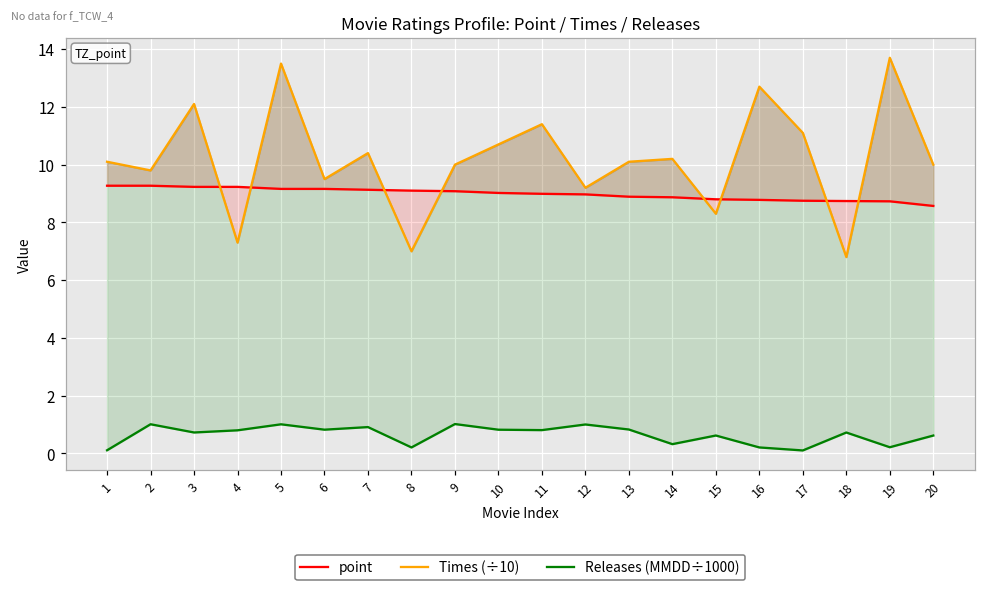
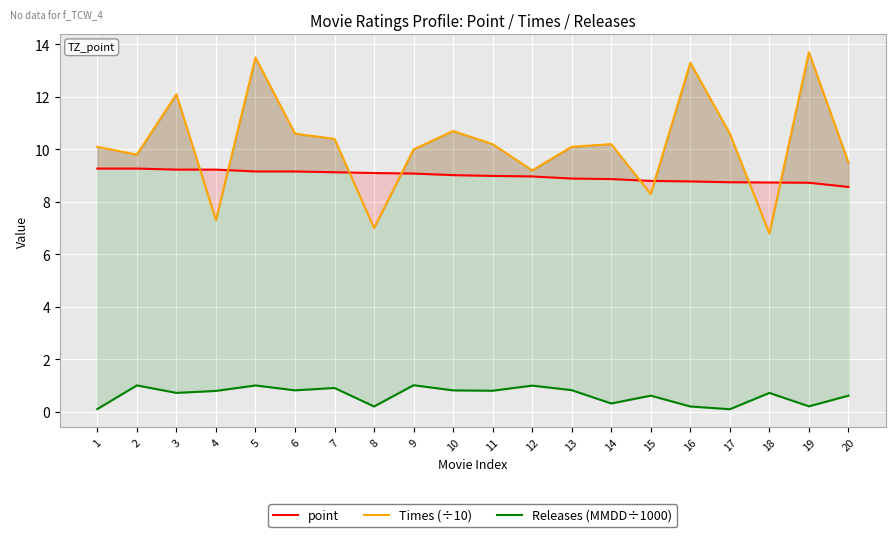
  {
    "Times (÷10)": {
      "4": 7.3,
-     "6": 9.5,
+     "6": 10.6,
      "8": 7.0,
-     "11": 11.4,
+     "11": 10.2,
      "15": 8.3,
-     "16": 12.7,
-     "17": 11.1,
+     "16": 13.3,
+     "17": 10.6,
      "18": 6.8,
-     "20": 10.0
+     "20": 9.5
    },
    "Releases (MMDD÷1000)": {
      "1": 0.1,
      "2": 1.0,
      "3": 0.7,
      "4": 0.8,
      "5": 1.0,
      "6": 0.8,
      "7": 0.9,
      "8": 0.2,
      "9": 1.0,
      "10": 0.8,
      "11": 0.8,
      "12": 1.0,
      "13": 0.8,
      "14": 0.3,
      "15": 0.6,
      "16": 0.2,
      "17": 0.1,
      "18": 0.7,
      "19": 0.2,
      "20": 0.6
    }
  }
